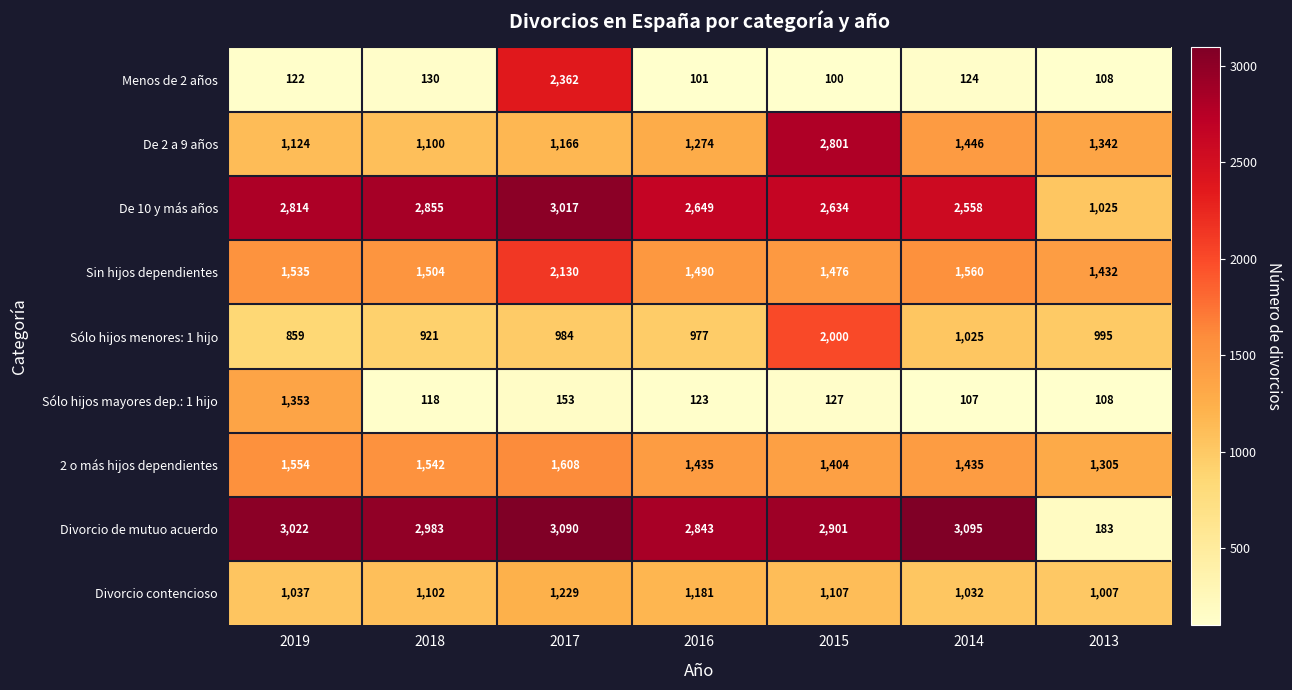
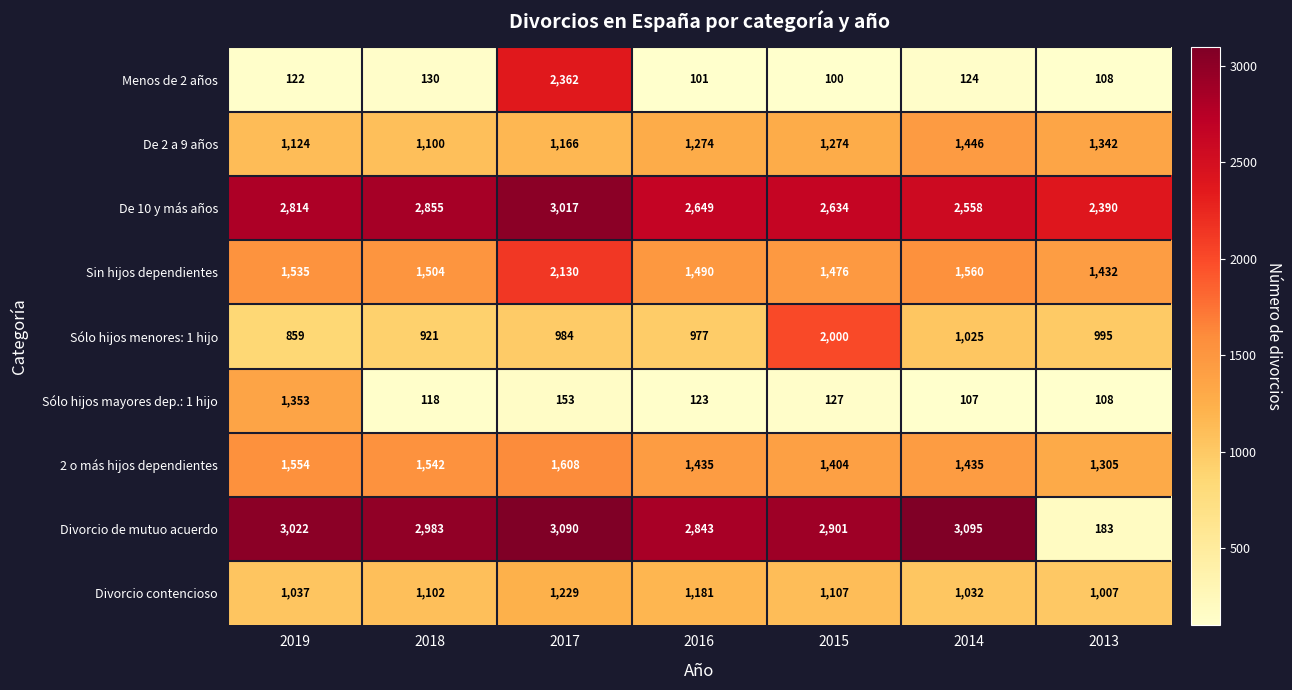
  {
    "Menos de 2 años": {
      "2019": "122",
      "2018": "130",
      "2017": "2,362",
      "2016": "101",
      "2015": "100",
      "2014": "124",
      "2013": "108"
    },
    "De 2 a 9 años": {
      "2019": "1,124",
      "2018": "1,100",
      "2017": "1,166",
      "2016": "1,274",
-     "2015": "2,801",
+     "2015": "1,274",
      "2014": "1,446",
      "2013": "1,342"
    },
    "De 10 y más años": {
      "2019": "2,814",
      "2018": "2,855",
      "2017": "3,017",
      "2016": "2,649",
      "2015": "2,634",
      "2014": "2,558",
-     "2013": "1,025"
+     "2013": "2,390"
    },
    "Sin hijos dependientes": {
      "2019": "1,535",
      "2018": "1,504",
      "2017": "2,130",
      "2016": "1,490",
      "2015": "1,476",
      "2014": "1,560",
      "2013": "1,432"
    },
    "Sólo hijos menores: 1 hijo": {
      "2019": "859",
      "2018": "921",
      "2017": "984",
      "2016": "977",
      "2015": "2,000",
      "2014": "1,025",
      "2013": "995"
    },
    "Sólo hijos mayores dep.: 1 hijo": {
      "2019": "1,353",
      "2018": "118",
      "2017": "153",
      "2016": "123",
      "2015": "127",
      "2014": "107",
      "2013": "108"
    },
    "2 o más hijos dependientes": {
      "2019": "1,554",
      "2018": "1,542",
      "2017": "1,608",
      "2016": "1,435",
      "2015": "1,404",
      "2014": "1,435",
      "2013": "1,305"
    },
    "Divorcio de mutuo acuerdo": {
      "2019": "3,022",
      "2018": "2,983",
      "2017": "3,090",
      "2016": "2,843",
      "2015": "2,901",
      "2014": "3,095",
      "2013": "183"
    },
    "Divorcio contencioso": {
      "2019": "1,037",
      "2018": "1,102",
      "2017": "1,229",
      "2016": "1,181",
      "2015": "1,107",
      "2014": "1,032",
      "2013": "1,007"
    }
  }
